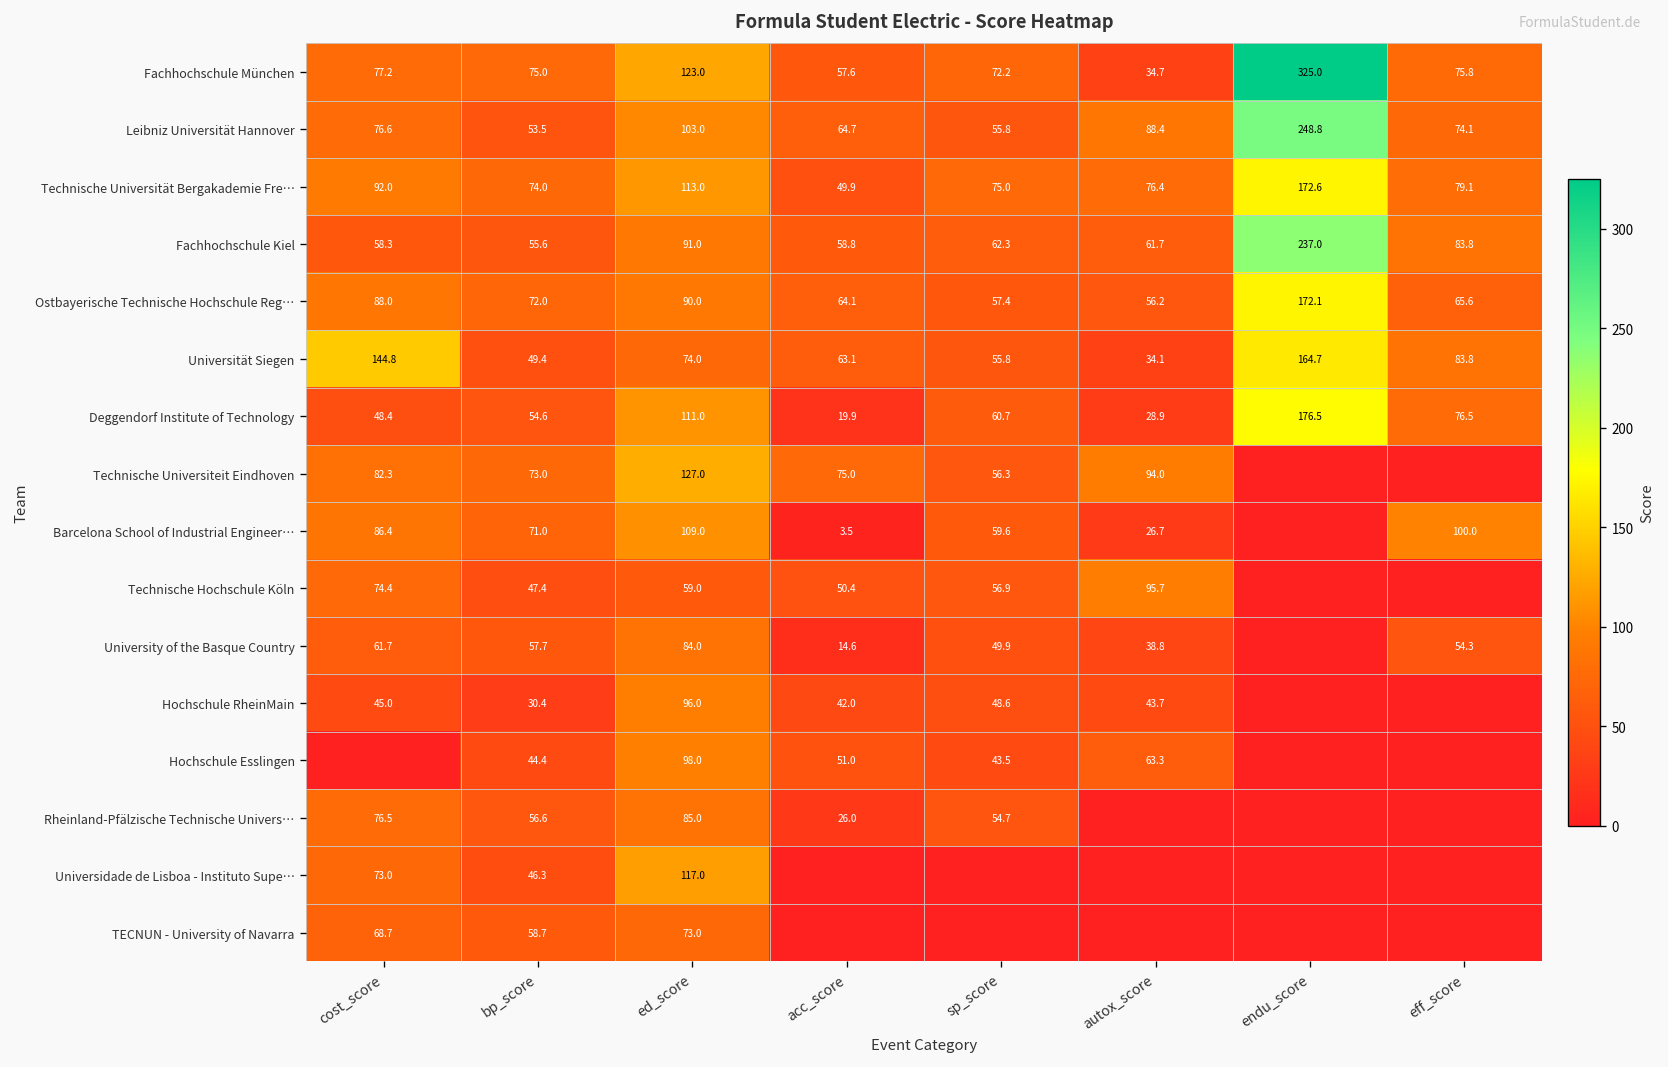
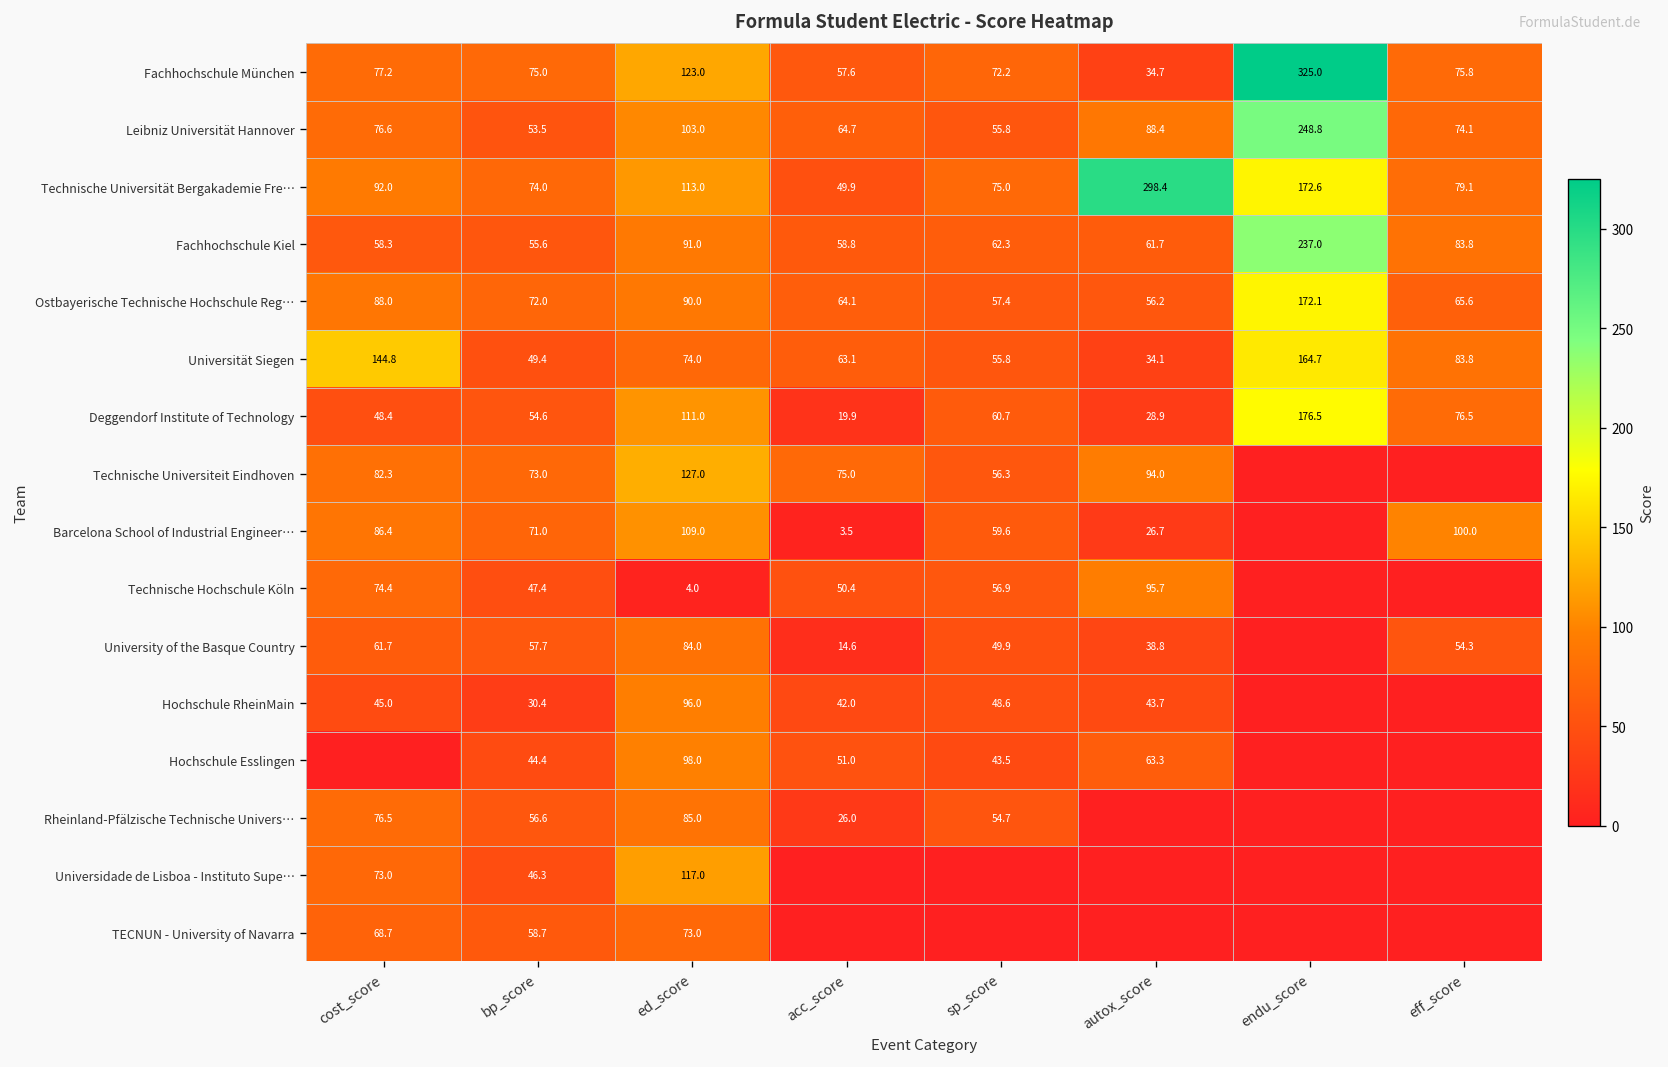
  {
    "Fachhochschule München": {
      "cost_score": 77.2,
      "bp_score": 75.0,
      "ed_score": 123.0,
      "acc_score": 57.6,
      "sp_score": 72.2,
      "autox_score": 34.7,
      "endu_score": 325.0,
      "eff_score": 75.8
    },
    "Leibniz Universität Hannover": {
      "cost_score": 76.6,
      "bp_score": 53.5,
      "ed_score": 103.0,
      "acc_score": 64.7,
      "sp_score": 55.8,
      "autox_score": 88.4,
      "endu_score": 248.8,
      "eff_score": 74.1
    },
    "Technische Universität Bergakademie Fre…": {
      "cost_score": 92.0,
      "bp_score": 74.0,
      "ed_score": 113.0,
      "acc_score": 49.9,
      "sp_score": 75.0,
-     "autox_score": 76.4,
+     "autox_score": 298.4,
      "endu_score": 172.6,
      "eff_score": 79.1
    },
    "Fachhochschule Kiel": {
      "cost_score": 58.3,
      "bp_score": 55.6,
      "ed_score": 91.0,
      "acc_score": 58.8,
      "sp_score": 62.3,
      "autox_score": 61.7,
      "endu_score": 237.0,
      "eff_score": 83.8
    },
    "Ostbayerische Technische Hochschule Reg…": {
      "cost_score": 88.0,
      "bp_score": 72.0,
      "ed_score": 90.0,
      "acc_score": 64.1,
      "sp_score": 57.4,
      "autox_score": 56.2,
      "endu_score": 172.1,
      "eff_score": 65.6
    },
    "Universität Siegen": {
      "cost_score": 144.8,
      "bp_score": 49.4,
      "ed_score": 74.0,
      "acc_score": 63.1,
      "sp_score": 55.8,
      "autox_score": 34.1,
      "endu_score": 164.7,
      "eff_score": 83.8
    },
    "Deggendorf Institute of Technology": {
      "cost_score": 48.4,
      "bp_score": 54.6,
      "ed_score": 111.0,
      "acc_score": 19.9,
      "sp_score": 60.7,
      "autox_score": 28.9,
      "endu_score": 176.5,
      "eff_score": 76.5
    },
    "Technische Universiteit Eindhoven": {
      "cost_score": 82.3,
      "bp_score": 73.0,
      "ed_score": 127.0,
      "acc_score": 75.0,
      "sp_score": 56.3,
      "autox_score": 94.0
    },
    "Barcelona School of Industrial Engineer…": {
      "cost_score": 86.4,
      "bp_score": 71.0,
      "ed_score": 109.0,
      "acc_score": 3.5,
      "sp_score": 59.6,
      "autox_score": 26.7,
      "eff_score": 100.0
    },
    "Technische Hochschule Köln": {
      "cost_score": 74.4,
      "bp_score": 47.4,
-     "ed_score": 59.0,
+     "ed_score": 4.0,
      "acc_score": 50.4,
      "sp_score": 56.9,
      "autox_score": 95.7
    },
    "University of the Basque Country": {
      "cost_score": 61.7,
      "bp_score": 57.7,
      "ed_score": 84.0,
      "acc_score": 14.6,
      "sp_score": 49.9,
      "autox_score": 38.8,
      "eff_score": 54.3
    },
    "Hochschule RheinMain": {
      "cost_score": 45.0,
      "bp_score": 30.4,
      "ed_score": 96.0,
      "acc_score": 42.0,
      "sp_score": 48.6,
      "autox_score": 43.7
    },
    "Hochschule Esslingen": {
      "bp_score": 44.4,
      "ed_score": 98.0,
      "acc_score": 51.0,
      "sp_score": 43.5,
      "autox_score": 63.3
    },
    "Rheinland-Pfälzische Technische Univers…": {
      "cost_score": 76.5,
      "bp_score": 56.6,
      "ed_score": 85.0,
      "acc_score": 26.0,
      "sp_score": 54.7
    },
    "Universidade de Lisboa - Instituto Supe…": {
      "cost_score": 73.0,
      "bp_score": 46.3,
      "ed_score": 117.0
    },
    "TECNUN - University of Navarra": {
      "cost_score": 68.7,
      "bp_score": 58.7,
      "ed_score": 73.0
    }
  }
